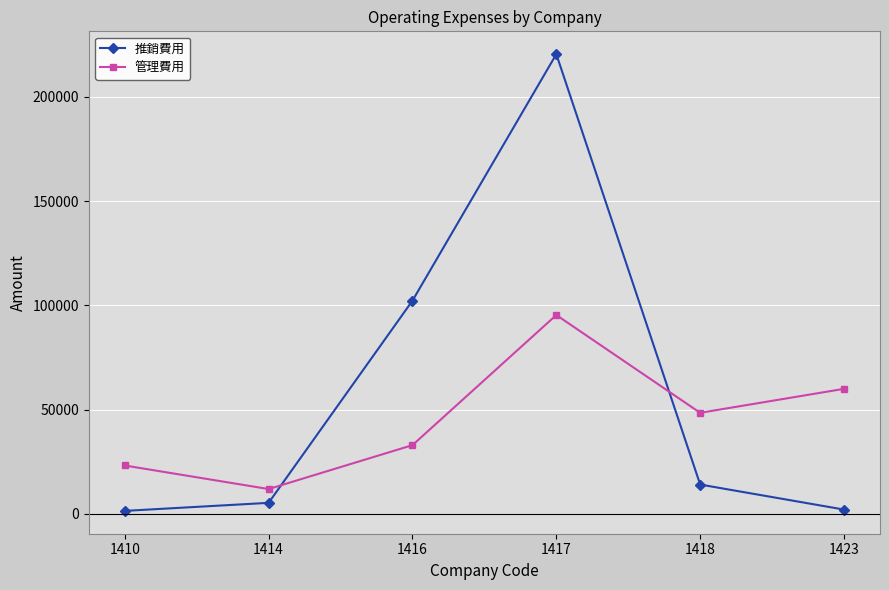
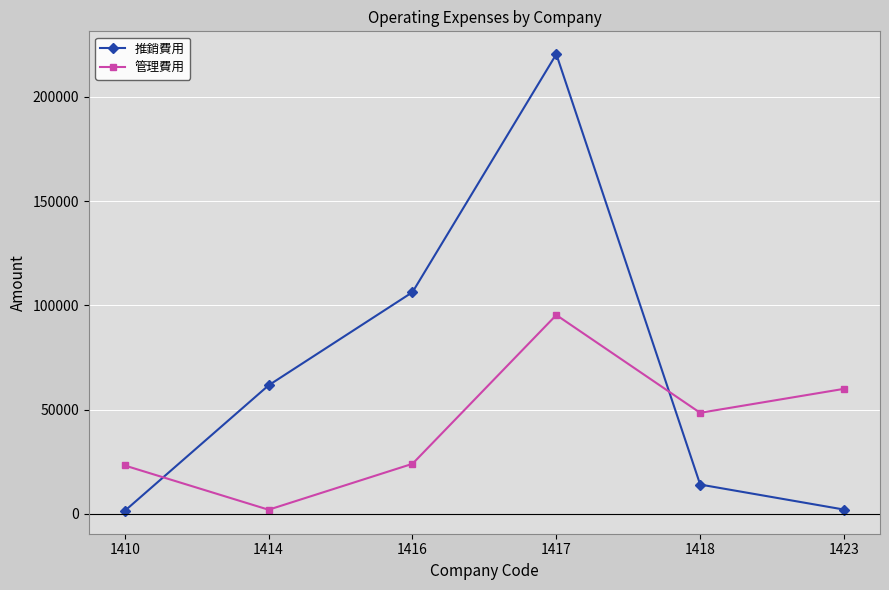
  {
    "推銷費用": {
      "1410": 1000,
-     "1414": 5000,
-     "1416": 102000,
+     "1414": 62000,
+     "1416": 106000,
      "1417": 220000,
      "1418": 14000,
      "1423": 2000
    },
    "管理費用": {
      "1410": 23000,
-     "1414": 12000,
-     "1416": 33000,
+     "1414": 2000,
+     "1416": 24000,
      "1417": 95000,
      "1418": 49000,
      "1423": 60000
    }
  }
